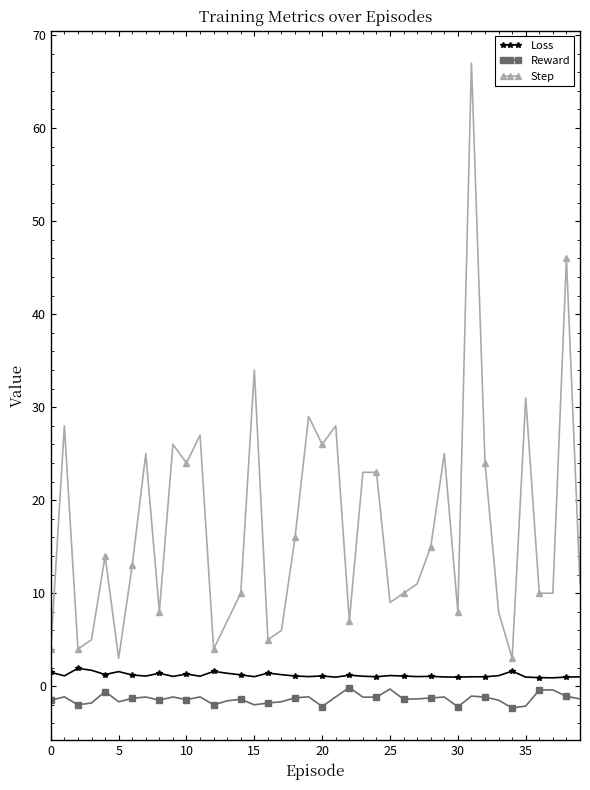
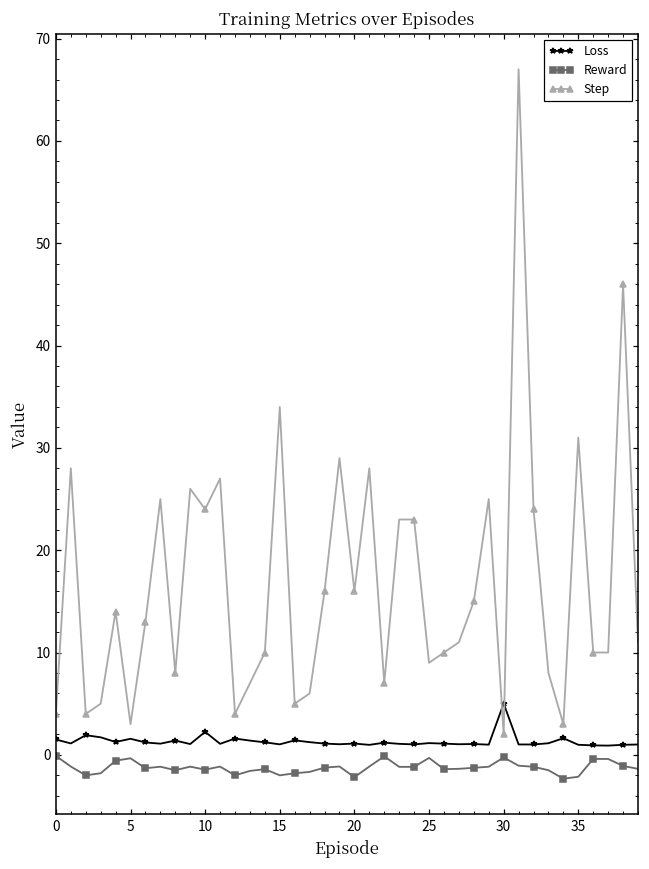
  {
    "Loss": {
      "0": 2,
      "5": 2,
-     "10": 1,
+     "10": 2,
      "15": 1,
      "20": 1,
      "25": 1,
-     "30": 1,
+     "30": 5,
      "35": 1
    },
    "Reward": {
-     "0": -2,
-     "5": -2,
+     "0": 0,
+     "5": 0,
      "10": -1,
      "15": -2,
      "20": -2,
      "25": 0,
-     "30": -2,
+     "30": 0,
      "35": -2
    },
    "Step": {
      "0": 4,
      "5": 3,
      "10": 24,
      "15": 34,
-     "20": 26,
+     "20": 16,
      "25": 9,
-     "30": 8,
+     "30": 2,
      "35": 31
    }
  }
